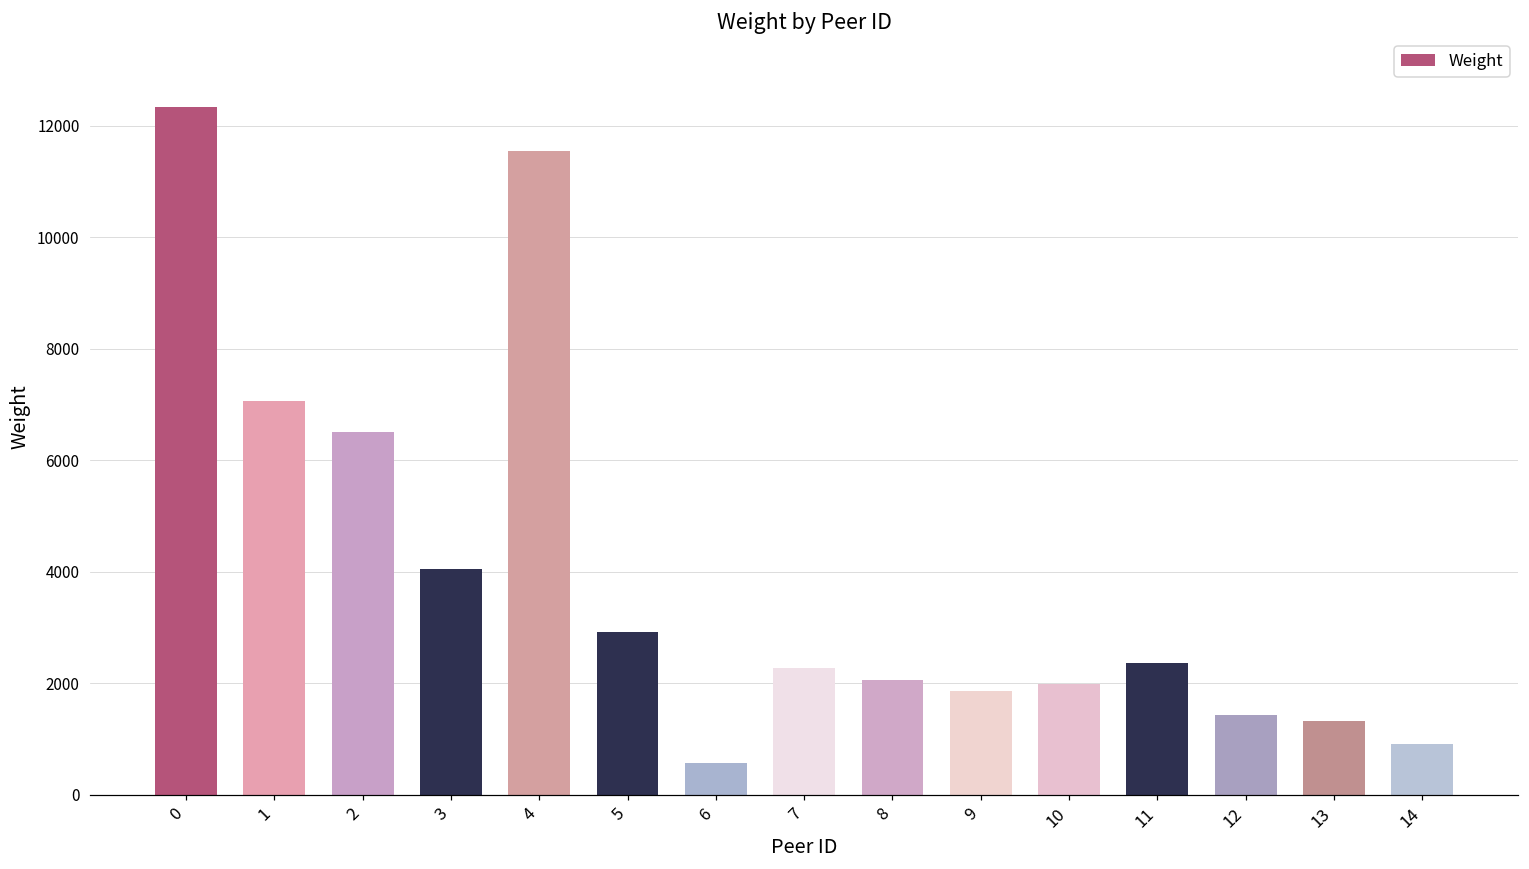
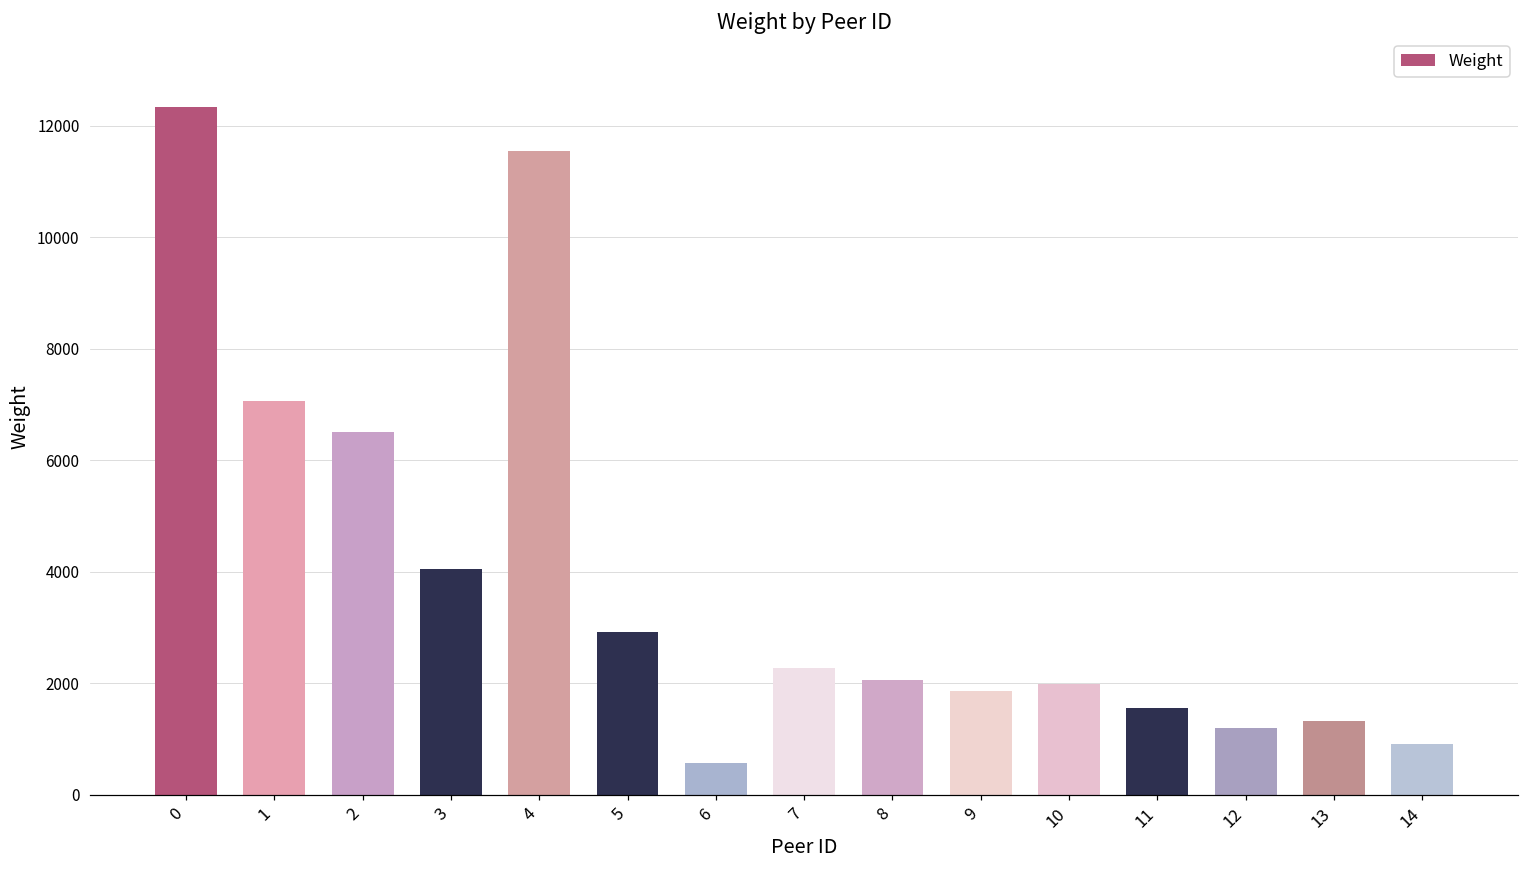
  {
    "0": 12300,
    "1": 7100,
    "2": 6500,
    "3": 4100,
    "4": 11500,
    "5": 2900,
    "6": 600,
    "7": 2300,
    "8": 2100,
    "9": 1900,
    "10": 2000,
-   "11": 2400,
-   "12": 1400,
+   "11": 1600,
+   "12": 1200,
    "13": 1300,
    "14": 900
  }
